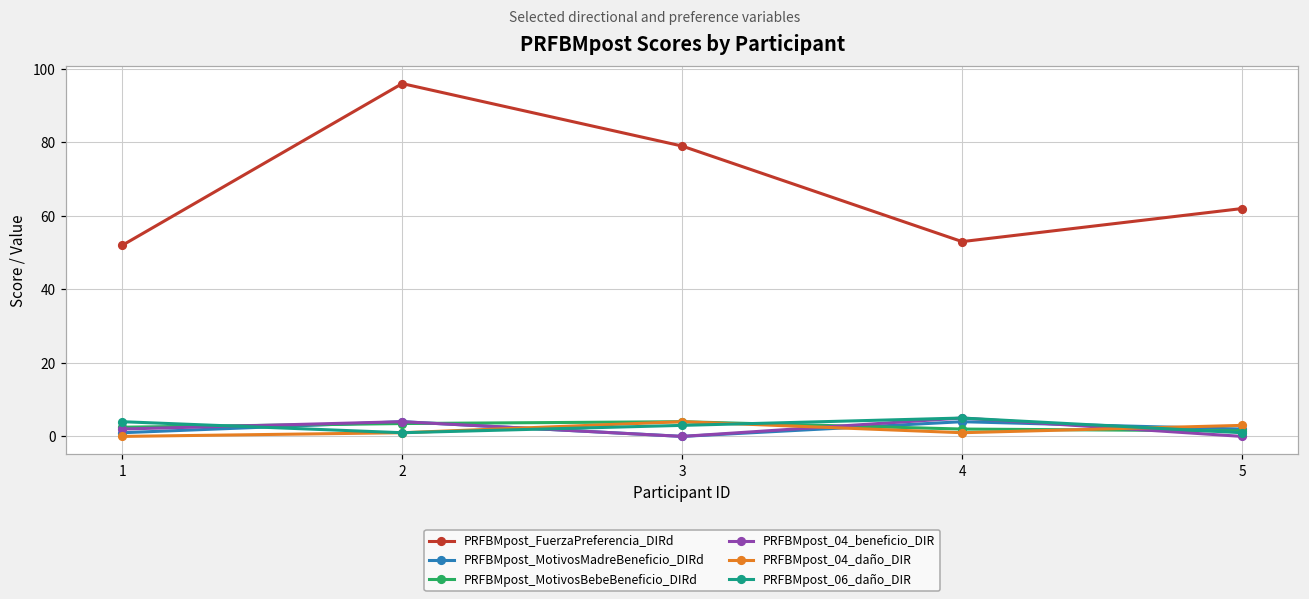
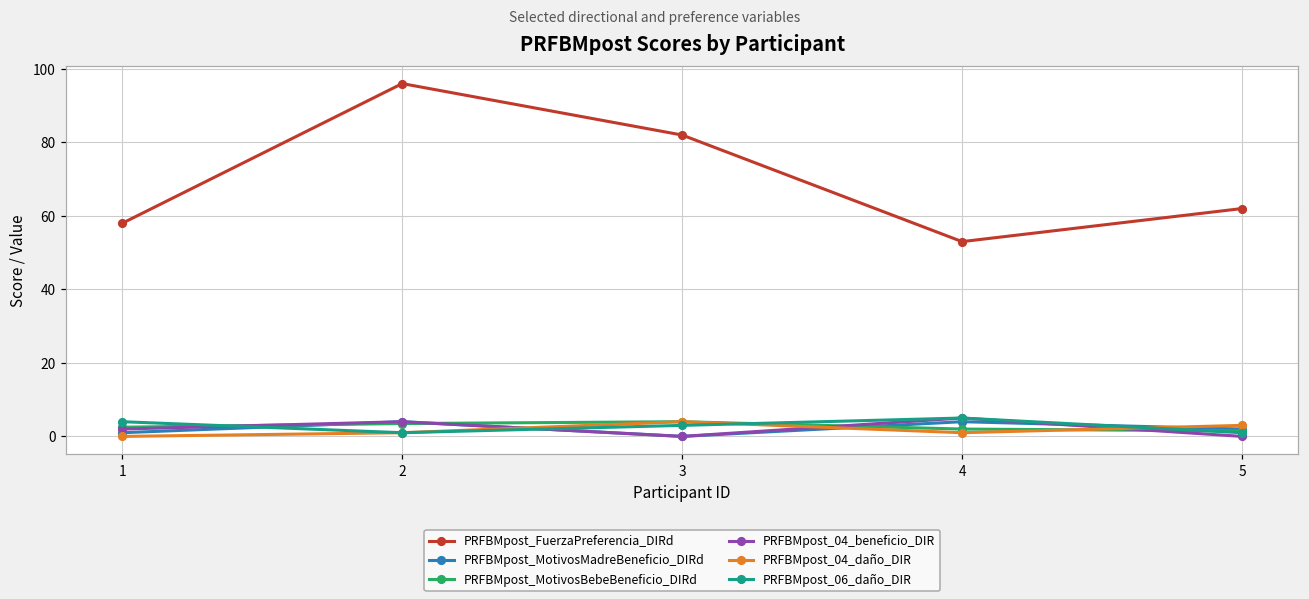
  {
    "PRFBMpost_FuerzaPreferencia_DIRd": {
-     "1": 52,
+     "1": 58,
      "2": 96,
-     "3": 79,
+     "3": 82,
      "4": 53,
      "5": 62
    },
    "PRFBMpost_MotivosMadreBeneficio_DIRd": {
      "1": 1,
      "4": 4
    },
    "PRFBMpost_04_beneficio_DIR": {
      "5": 0
    },
    "PRFBMpost_04_daño_DIR": {
      "1": 0,
      "4": 1,
      "5": 3
    }
  }
